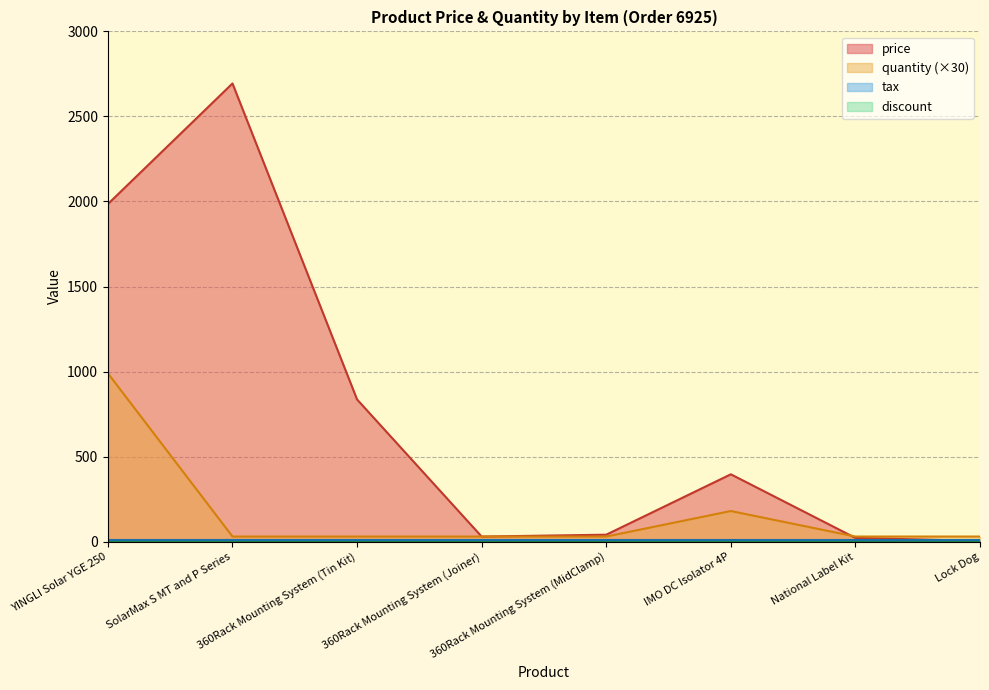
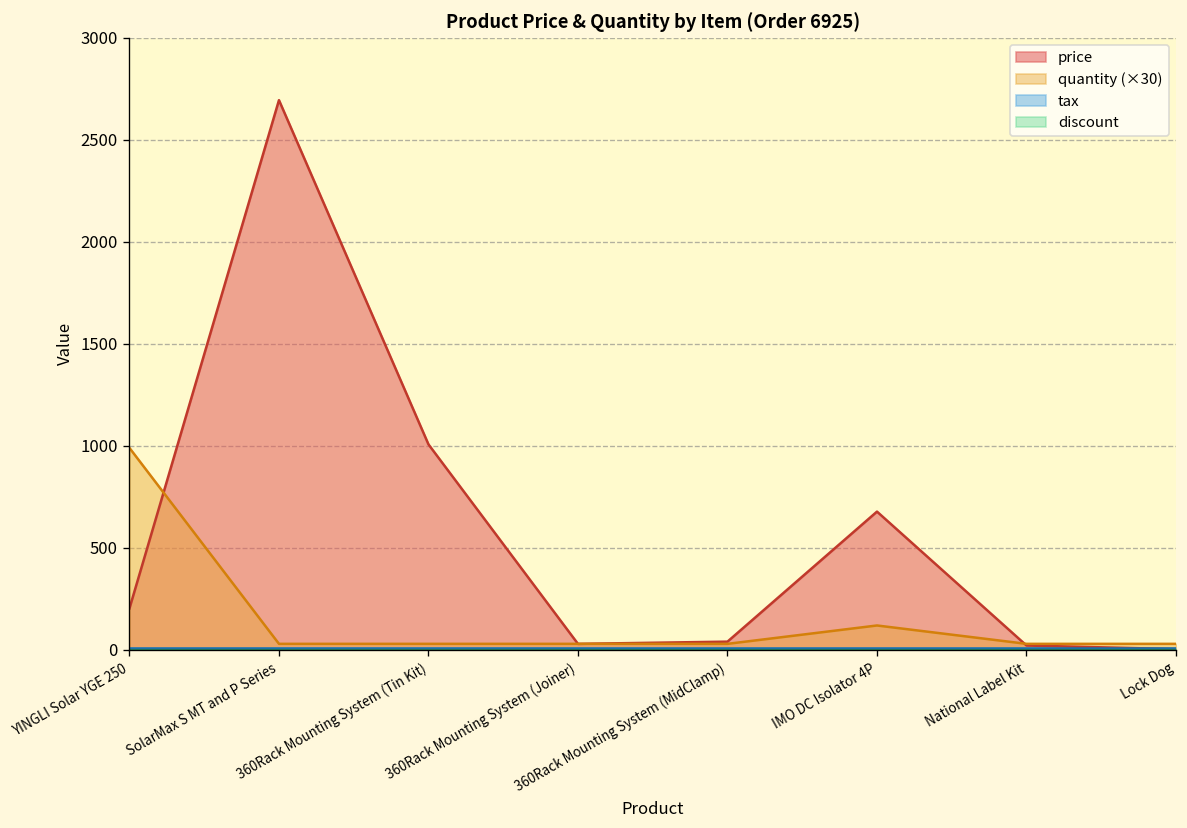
  {
    "price": {
-     "YINGLI Solar YGE 250": 1980,
+     "YINGLI Solar YGE 250": 200,
      "SolarMax S MT and P Series": 2690,
-     "360Rack Mounting System (Tin Kit)": 840,
-     "IMO DC Isolator 4P": 400
+     "360Rack Mounting System (Tin Kit)": 1010,
+     "IMO DC Isolator 4P": 680
    },
    "quantity (×30)": {
      "YINGLI Solar YGE 250": 990,
      "SolarMax S MT and P Series": 30,
      "360Rack Mounting System (Tin Kit)": 30,
-     "IMO DC Isolator 4P": 180,
+     "IMO DC Isolator 4P": 120,
      "Lock Dog": 30
    }
  }
